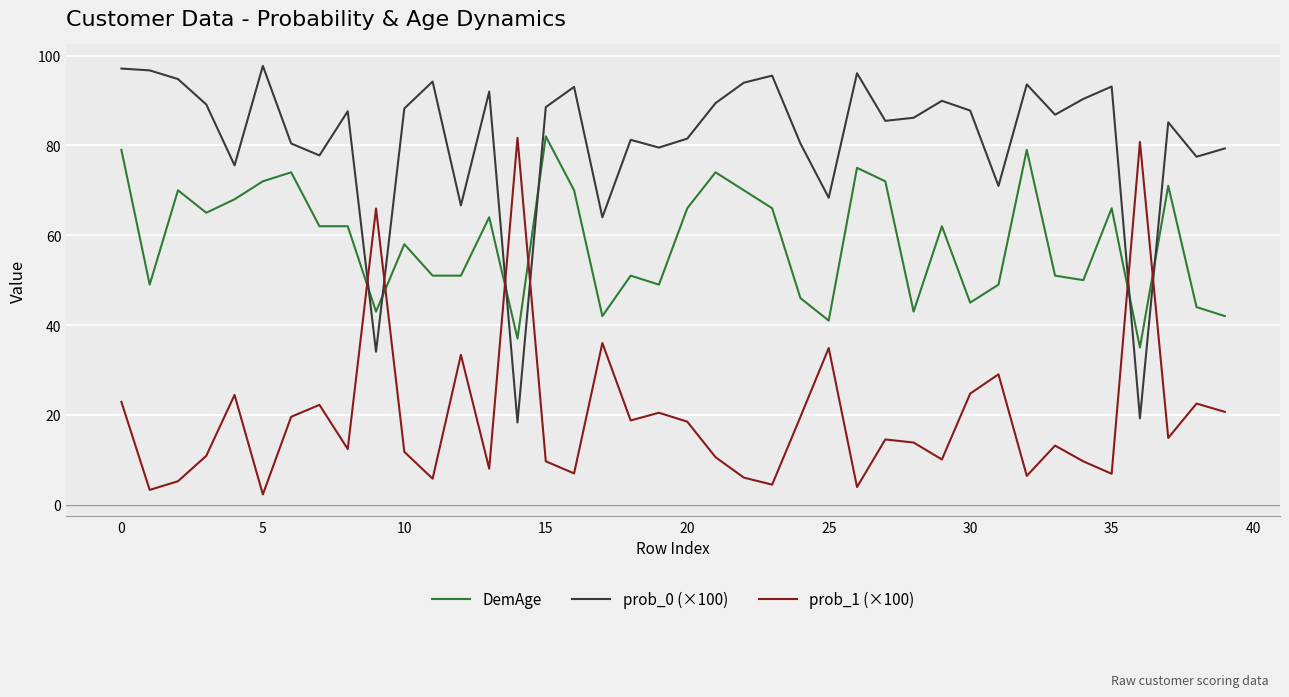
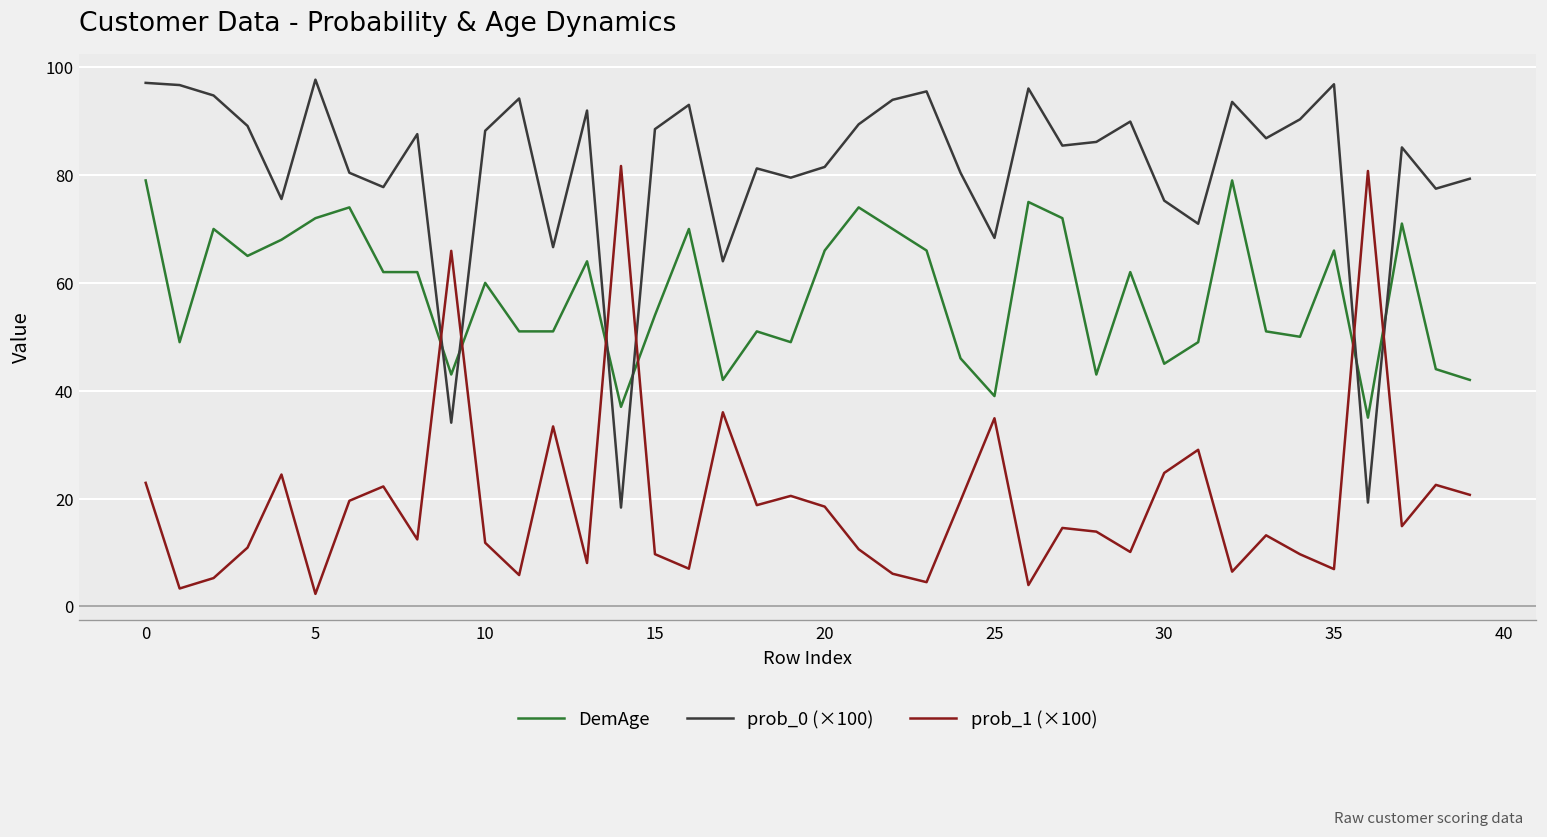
  {
    "DemAge": {
      "0": 79,
      "5": 72,
-     "10": 58,
-     "15": 82,
+     "10": 60,
+     "15": 54,
      "20": 66,
-     "25": 41,
+     "25": 39,
      "30": 45,
      "35": 66
    },
    "prob_0 (×100)": {
      "0": 97,
      "5": 98,
      "10": 88,
      "15": 89,
      "20": 82,
      "25": 68,
-     "30": 88,
-     "35": 93
+     "30": 75,
+     "35": 97
    },
    "prob_1 (×100)": {
      "0": 23,
      "5": 2,
      "10": 12,
      "15": 10,
      "20": 18,
      "25": 35,
      "30": 25,
      "35": 7
    }
  }
